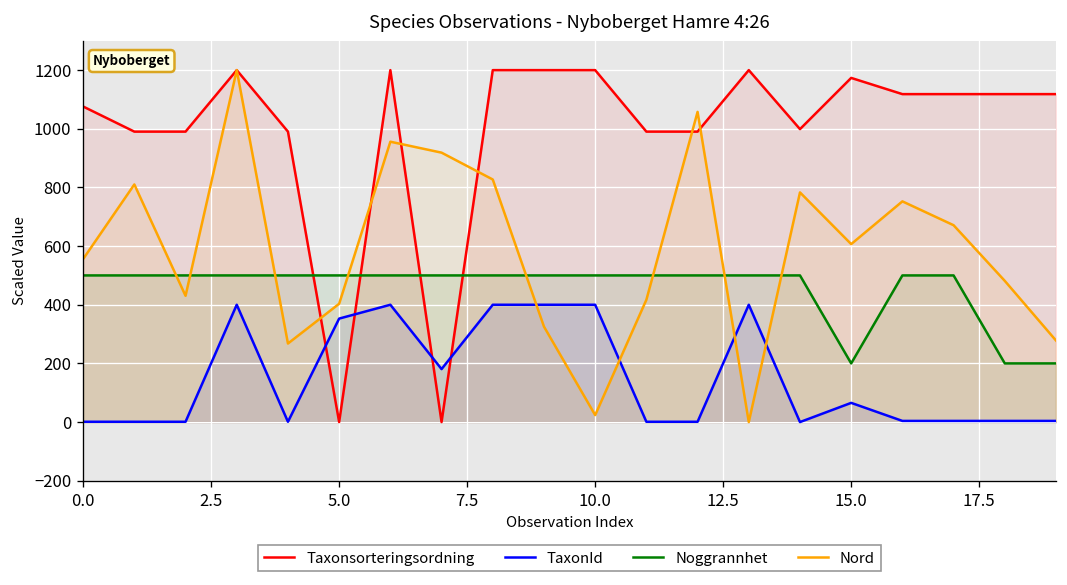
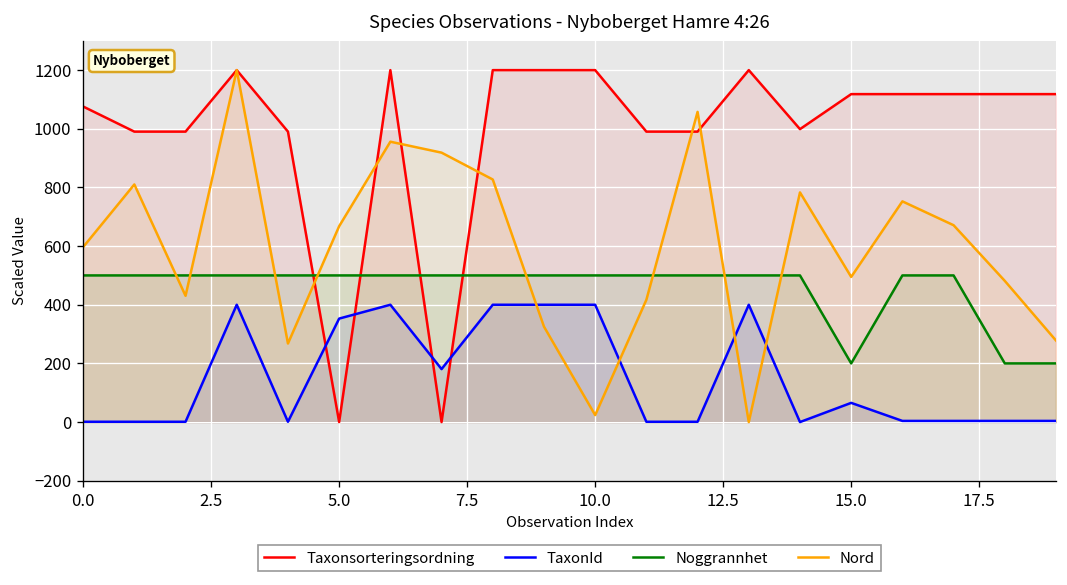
  {
    "Taxonsorteringsordning": {
      "0.0": 1080,
      "5.0": 0,
      "10.0": 1200,
-     "15.0": 1170
+     "15.0": 1120
    },
    "TaxonId": {
      "0.0": 0,
      "5.0": 350,
      "10.0": 400,
      "15.0": 70
    },
    "Noggrannhet": {
      "0.0": 500,
      "5.0": 500,
      "10.0": 500,
      "15.0": 200
    },
    "Nord": {
-     "0.0": 560,
-     "5.0": 400,
+     "0.0": 600,
+     "5.0": 670,
      "10.0": 20,
-     "15.0": 610
+     "15.0": 490
    }
  }
